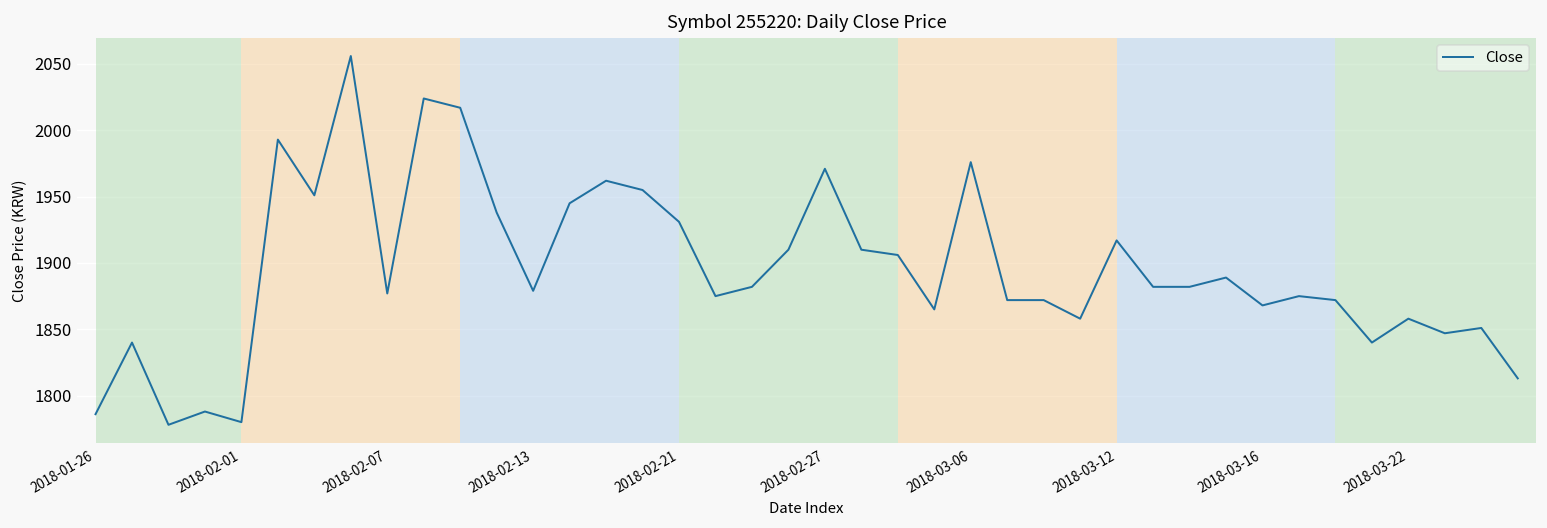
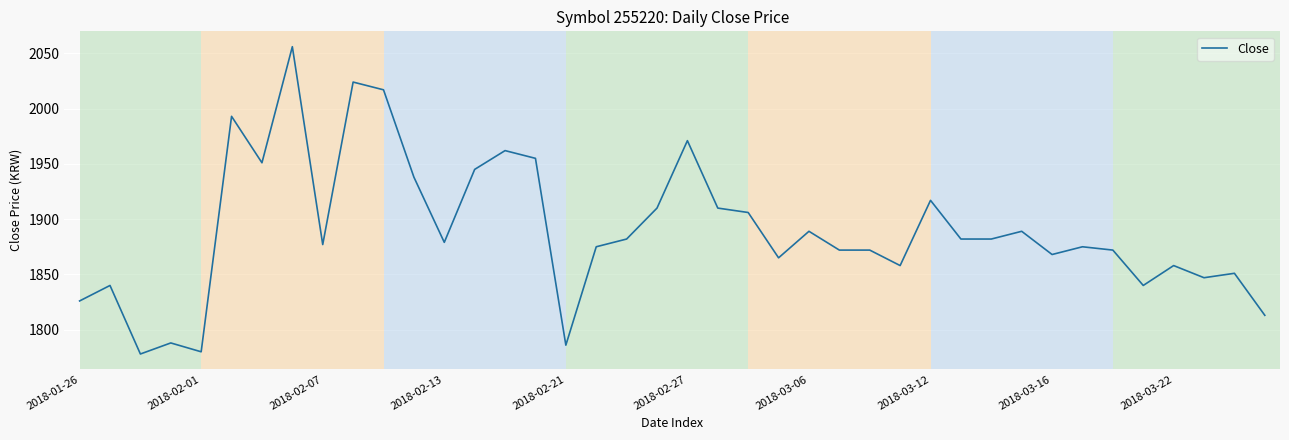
  {
-   "2018-01-26": 1786,
+   "2018-01-26": 1826,
    "2018-02-01": 1780,
    "2018-02-07": 1877,
    "2018-02-13": 1879,
-   "2018-02-21": 1931,
+   "2018-02-21": 1786,
    "2018-02-27": 1971,
-   "2018-03-06": 1976,
+   "2018-03-06": 1889,
    "2018-03-12": 1917,
    "2018-03-16": 1868,
    "2018-03-22": 1858
  }
